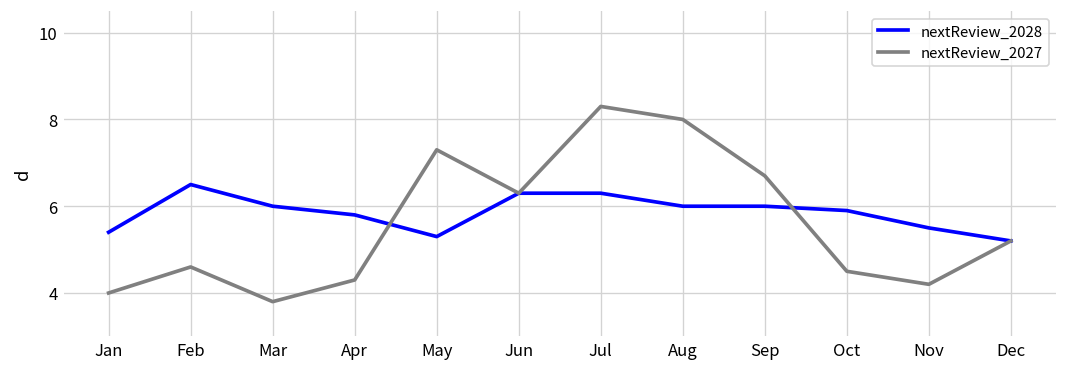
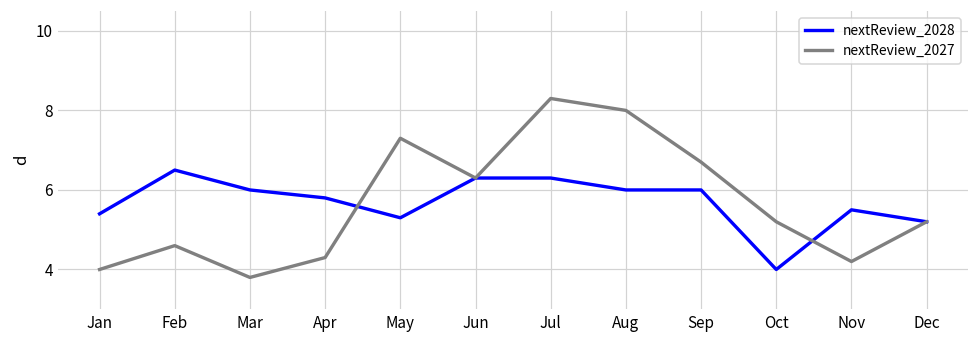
  {
    "nextReview_2028": {
      "Jan": 5.4,
      "Feb": 6.5,
      "Mar": 6.0,
      "Apr": 5.8,
      "May": 5.3,
      "Jul": 6.3,
      "Aug": 6.0,
      "Sep": 6.0,
-     "Oct": 5.9,
+     "Oct": 4.0,
      "Nov": 5.5
    },
    "nextReview_2027": {
      "Jan": 4.0,
      "Feb": 4.6,
      "Mar": 3.8,
      "Apr": 4.3,
      "May": 7.3,
      "Jul": 8.3,
      "Aug": 8.0,
      "Sep": 6.7,
-     "Oct": 4.5,
+     "Oct": 5.2,
      "Nov": 4.2
    }
  }
